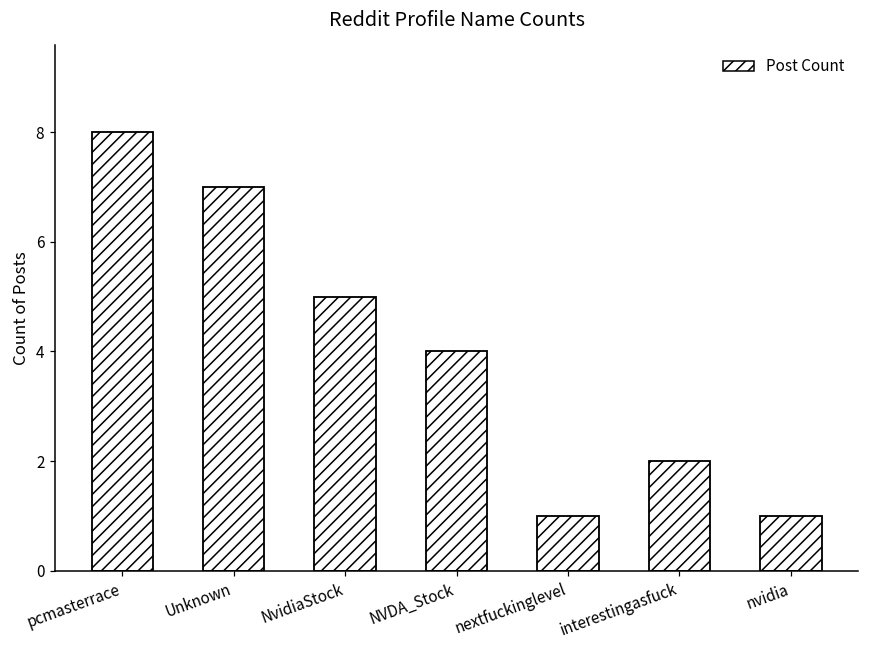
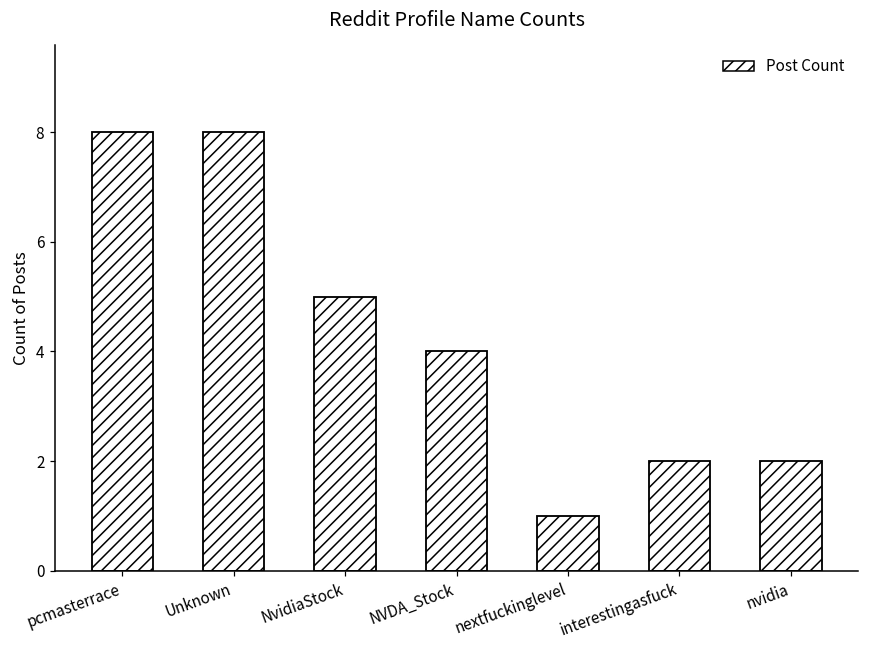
  {
    "pcmasterrace": 8,
-   "Unknown": 7,
+   "Unknown": 8,
    "NvidiaStock": 5,
    "NVDA_Stock": 4,
    "nextfuckinglevel": 1,
    "interestingasfuck": 2,
-   "nvidia": 1
+   "nvidia": 2
  }
